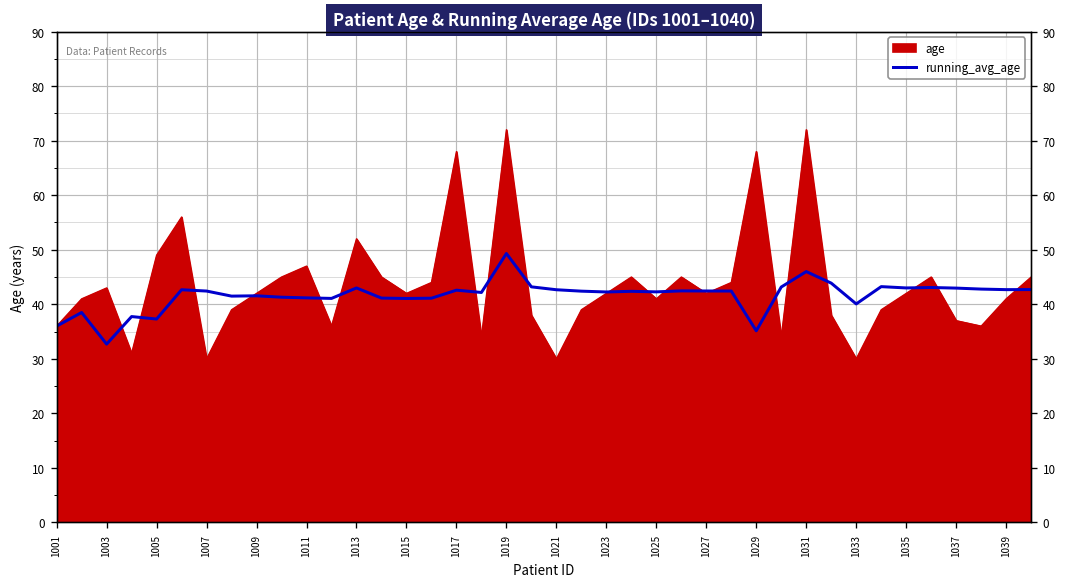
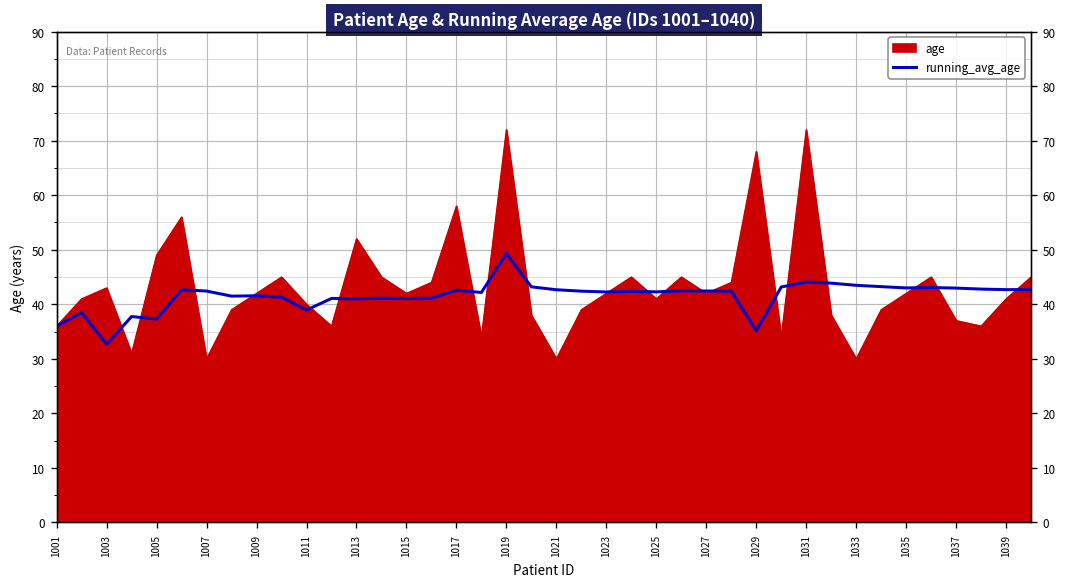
  {
    "age": {
      "1003": 43,
      "1005": 49,
      "1007": 30,
-     "1011": 47,
+     "1011": 40,
      "1013": 52,
      "1015": 42,
-     "1017": 68,
+     "1017": 58,
      "1019": 72,
      "1021": 30,
      "1025": 41,
      "1029": 68,
      "1031": 72,
      "1033": 30,
      "1035": 42,
      "1037": 37,
      "1039": 41
    },
    "running_avg_age": {
      "1003": 33,
      "1005": 37,
      "1007": 42,
-     "1011": 41,
-     "1013": 43,
+     "1011": 39,
+     "1013": 41,
      "1015": 41,
      "1017": 43,
      "1019": 49,
      "1021": 43,
      "1025": 42,
      "1029": 35,
-     "1031": 46,
-     "1033": 40,
+     "1031": 44,
+     "1033": 43,
      "1035": 43,
      "1037": 43,
      "1039": 43
    }
  }
